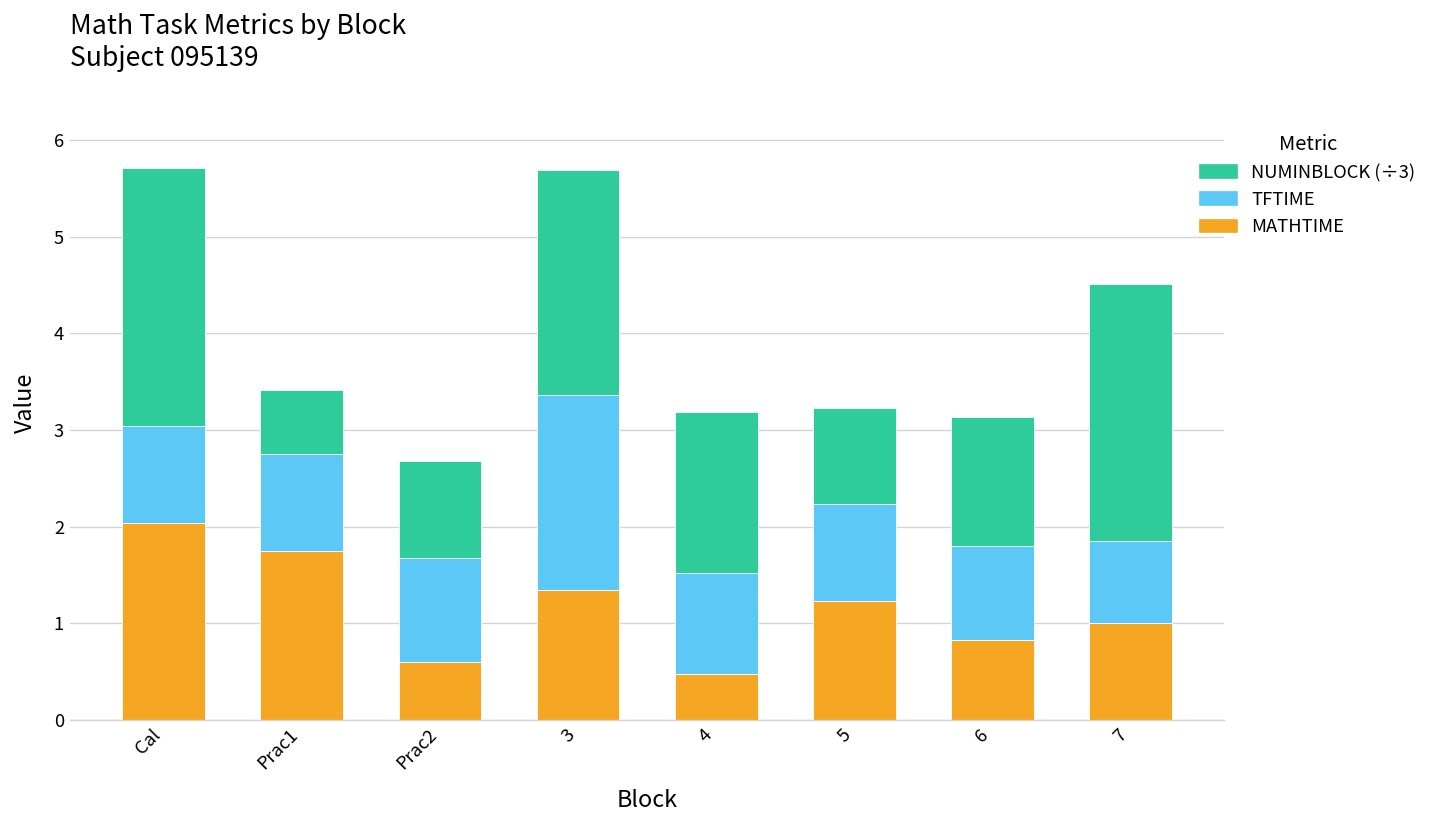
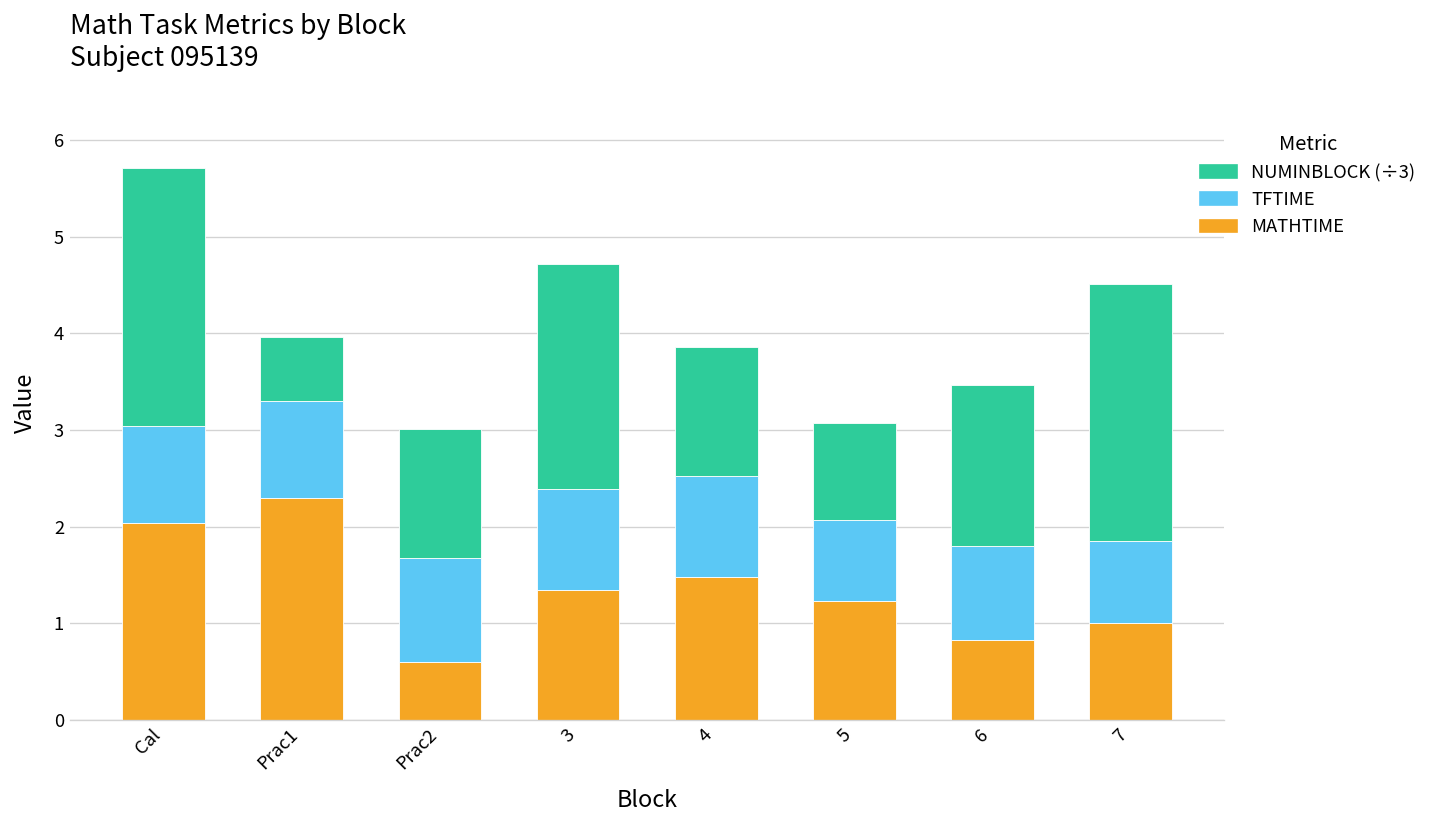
  {
    "MATHTIME": {
      "Cal": 2.0,
-     "Prac1": 1.7,
+     "Prac1": 2.3,
      "Prac2": 0.6,
      "3": 1.3,
-     "4": 0.5,
+     "4": 1.5,
      "5": 1.2,
      "6": 0.8,
      "7": 1.0
    },
    "TFTIME": {
      "Cal": 1.0,
      "Prac1": 1.0,
      "Prac2": 1.1,
-     "3": 2.0,
+     "3": 1.0,
      "4": 1.0,
-     "5": 1.0,
+     "5": 0.8,
      "6": 1.0,
      "7": 0.8
    },
    "NUMINBLOCK (÷3)": {
      "Cal": 2.7,
      "Prac1": 0.7,
-     "Prac2": 1.0,
+     "Prac2": 1.3,
      "3": 2.3,
-     "4": 1.7,
+     "4": 1.3,
      "5": 1.0,
-     "6": 1.3,
+     "6": 1.7,
      "7": 2.7
    }
  }
